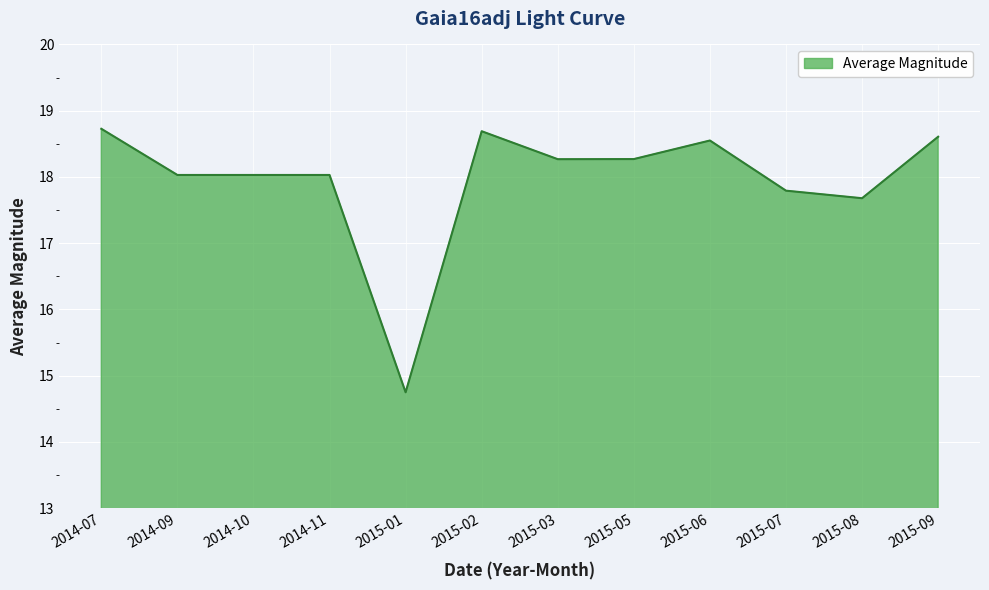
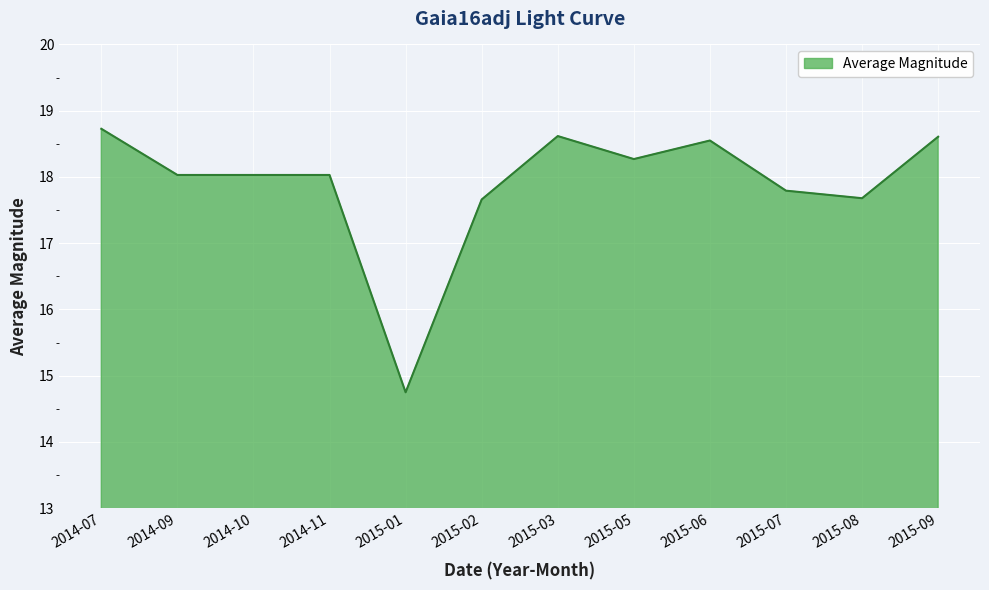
  {
    "2014-07": 18.7,
    "2014-09": 18.0,
    "2014-10": 18.0,
    "2014-11": 18.0,
    "2015-01": 14.8,
-   "2015-02": 18.7,
-   "2015-03": 18.3,
+   "2015-02": 17.7,
+   "2015-03": 18.6,
    "2015-05": 18.3,
    "2015-06": 18.6,
    "2015-07": 17.8,
    "2015-08": 17.7,
    "2015-09": 18.6
  }
